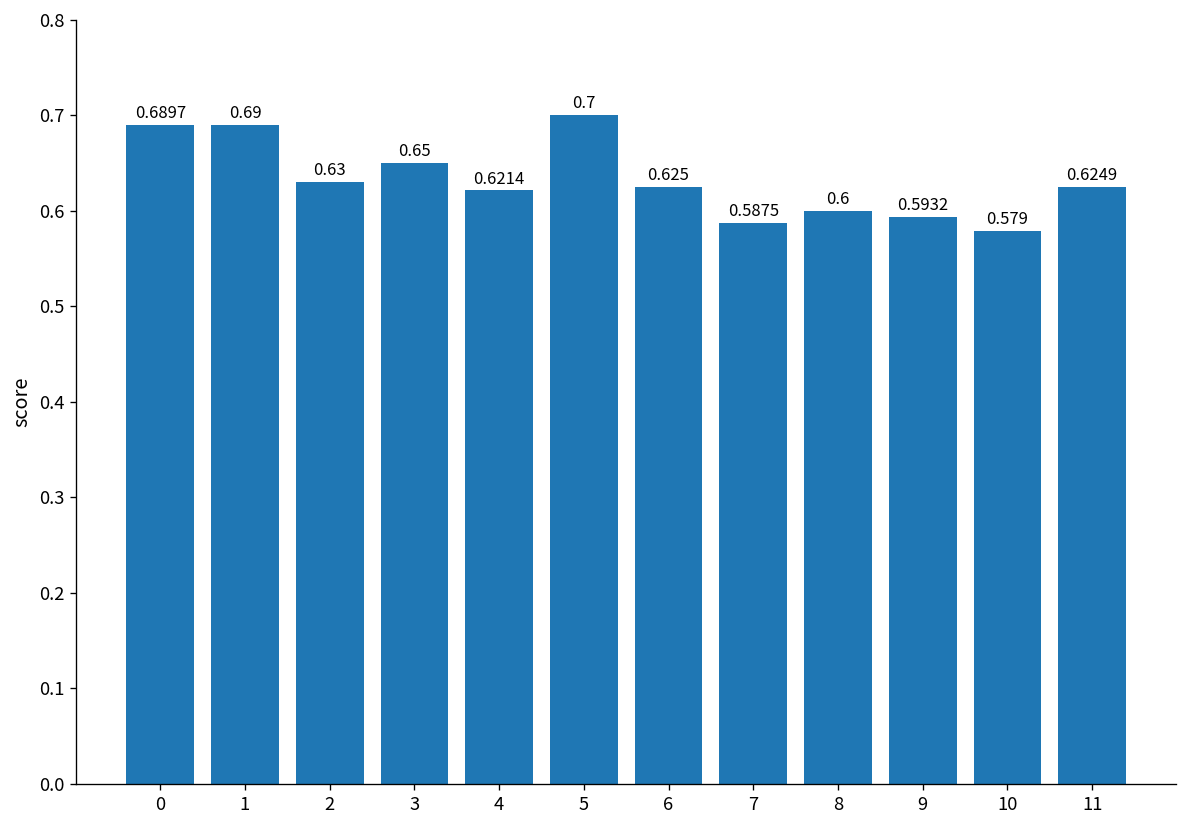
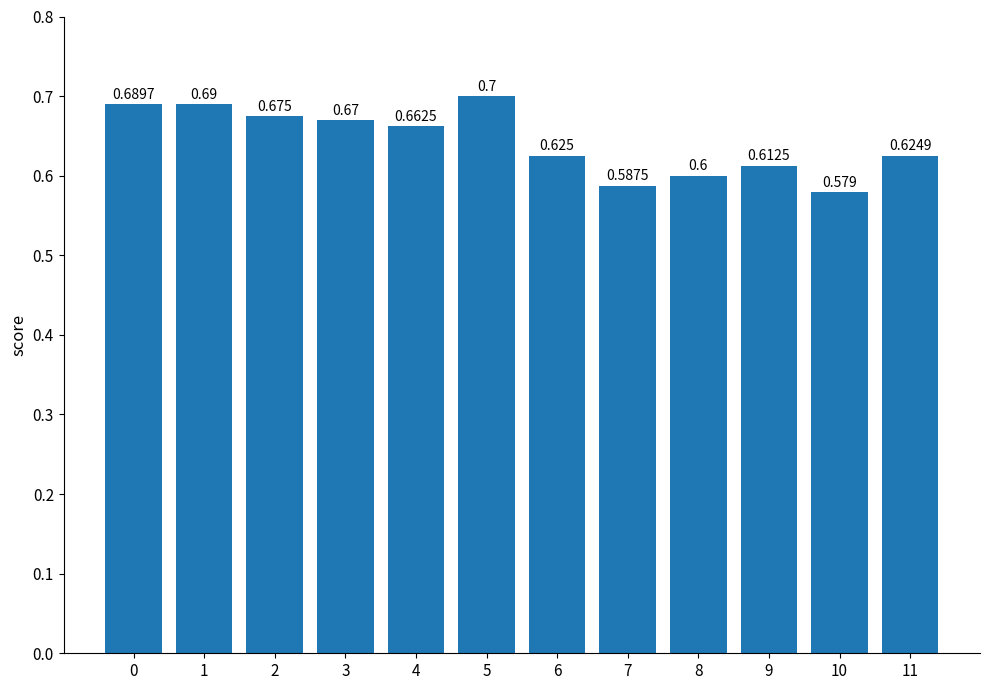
  {
    "0": 0.6897,
    "1": 0.69,
-   "2": 0.63,
-   "3": 0.65,
-   "4": 0.6214,
+   "2": 0.675,
+   "3": 0.67,
+   "4": 0.6625,
    "5": 0.7,
    "6": 0.625,
    "7": 0.5875,
    "8": 0.6,
-   "9": 0.5932,
+   "9": 0.6125,
    "10": 0.579,
    "11": 0.6249
  }
